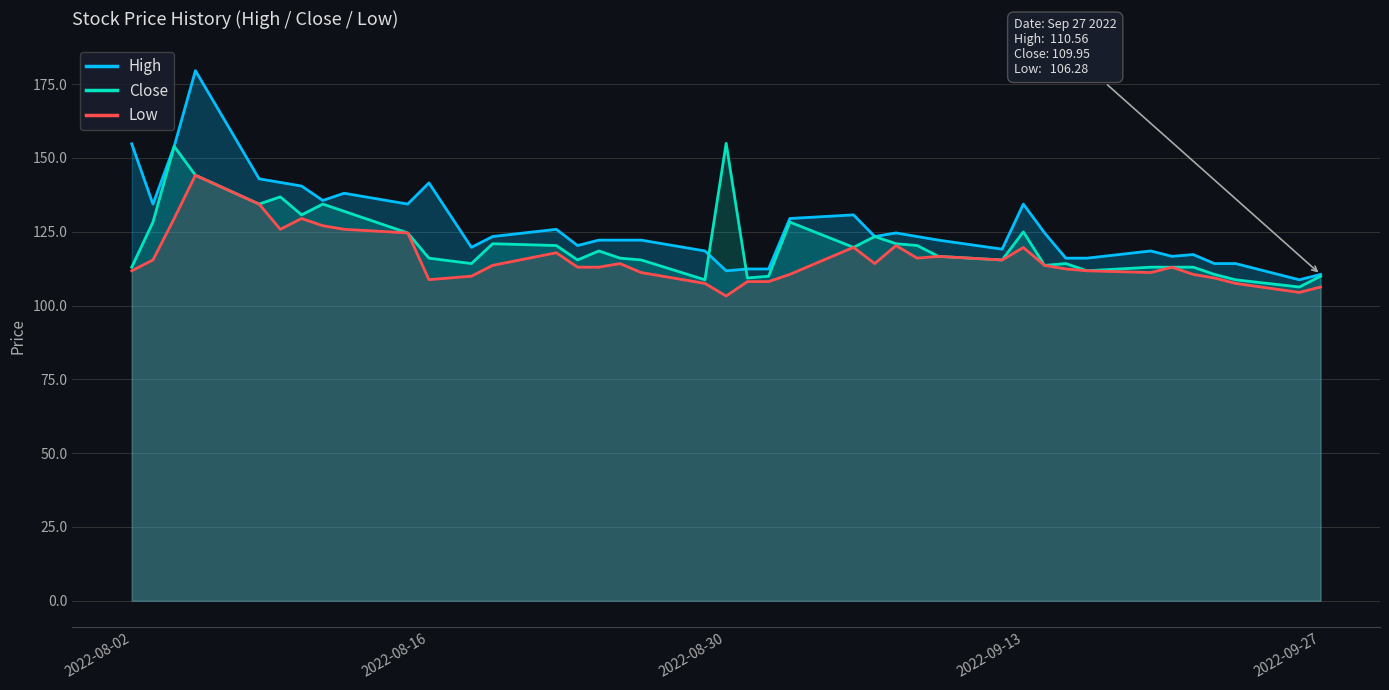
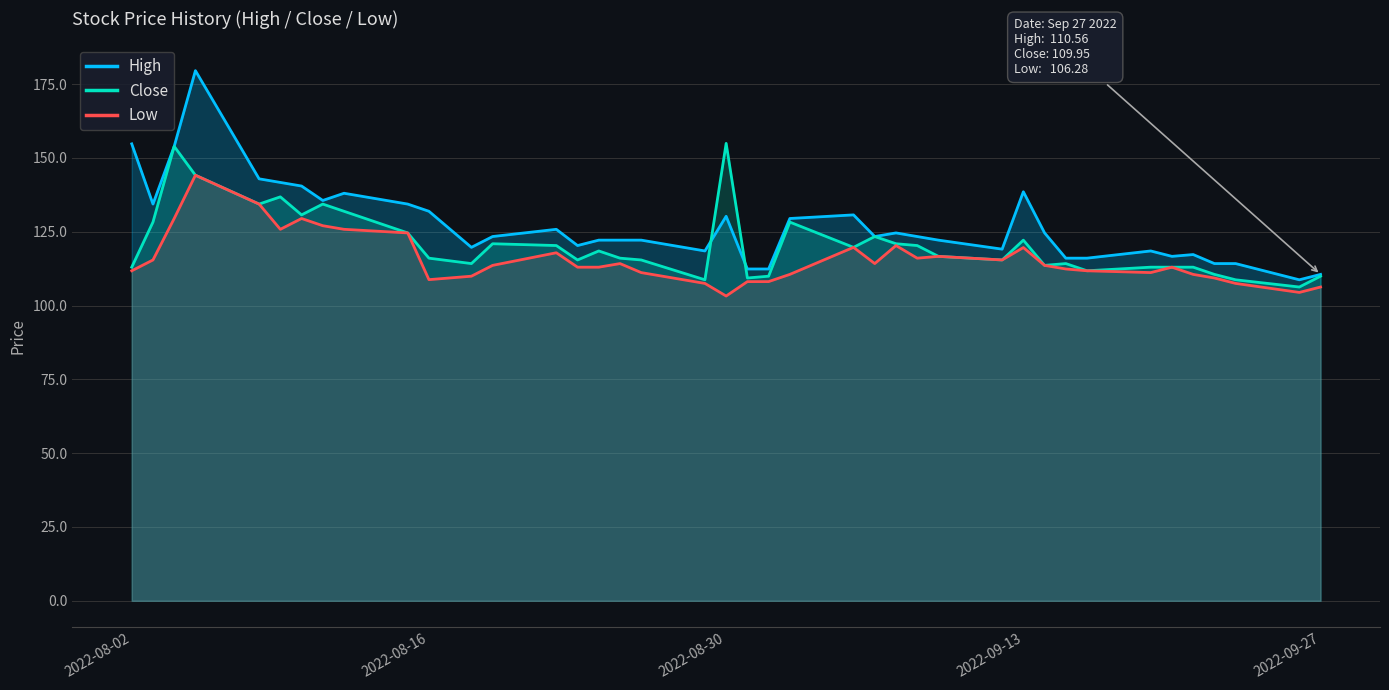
  {
    "High": {
      "2022-08-02": 155,
-     "2022-08-16": 142,
-     "2022-08-30": 112,
-     "2022-09-13": 134
+     "2022-08-16": 132,
+     "2022-08-30": 130,
+     "2022-09-13": 139
    },
    "Close": {
      "2022-08-02": 113,
      "2022-08-16": 116,
      "2022-08-30": 155,
-     "2022-09-13": 125
+     "2022-09-13": 122
    },
    "Low": {
      "2022-08-02": 112,
      "2022-08-16": 109,
      "2022-08-30": 103,
      "2022-09-27": 106
    }
  }
